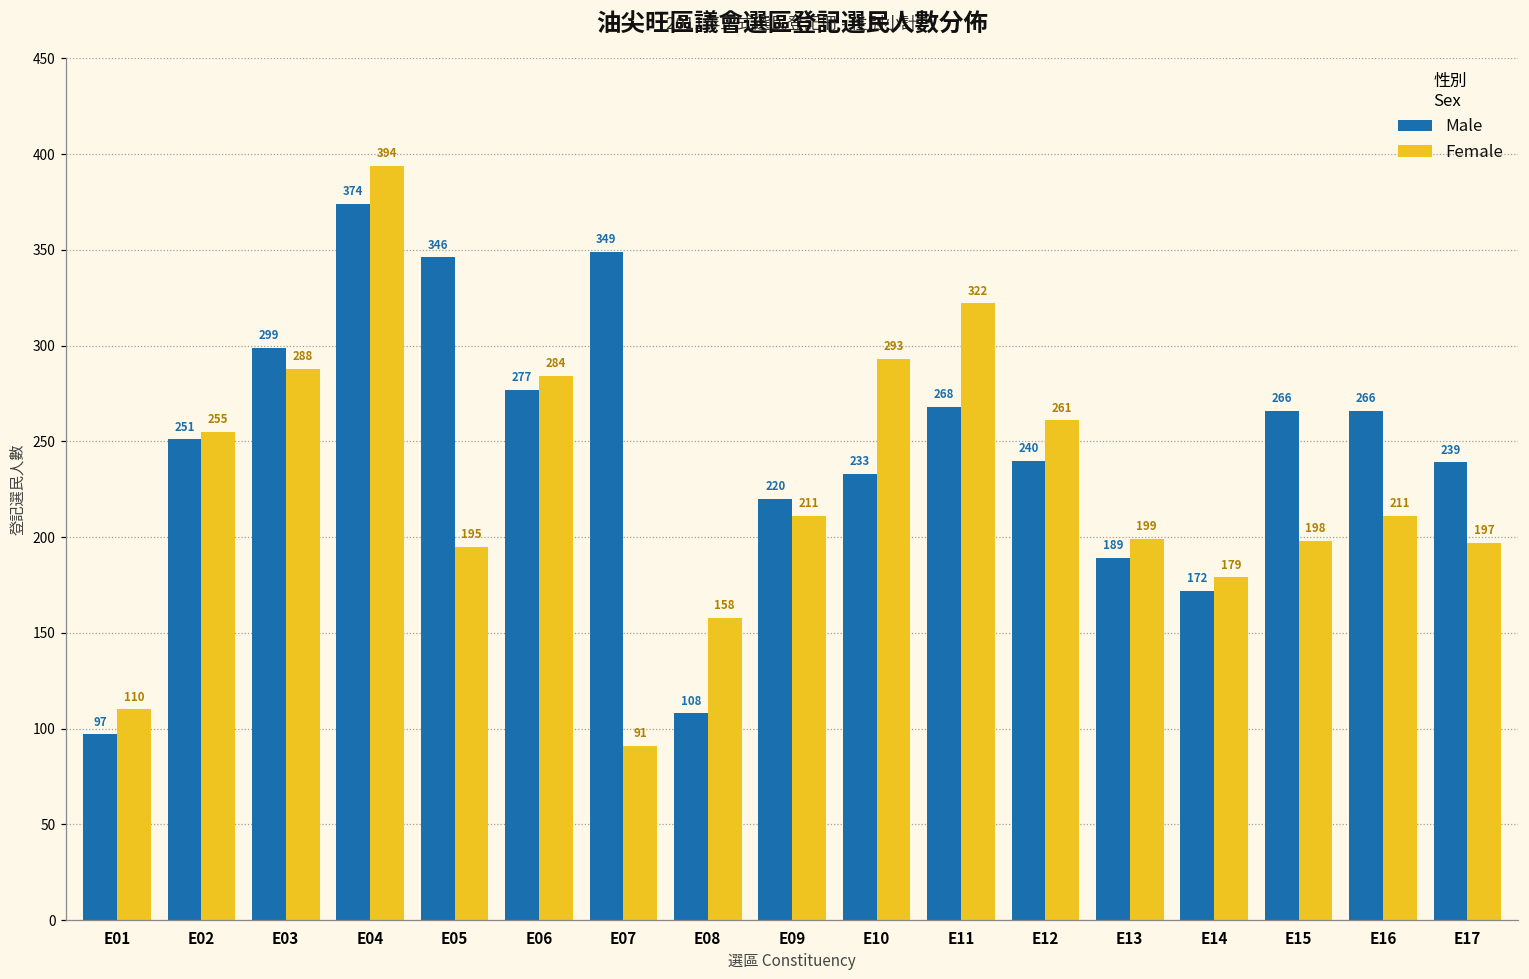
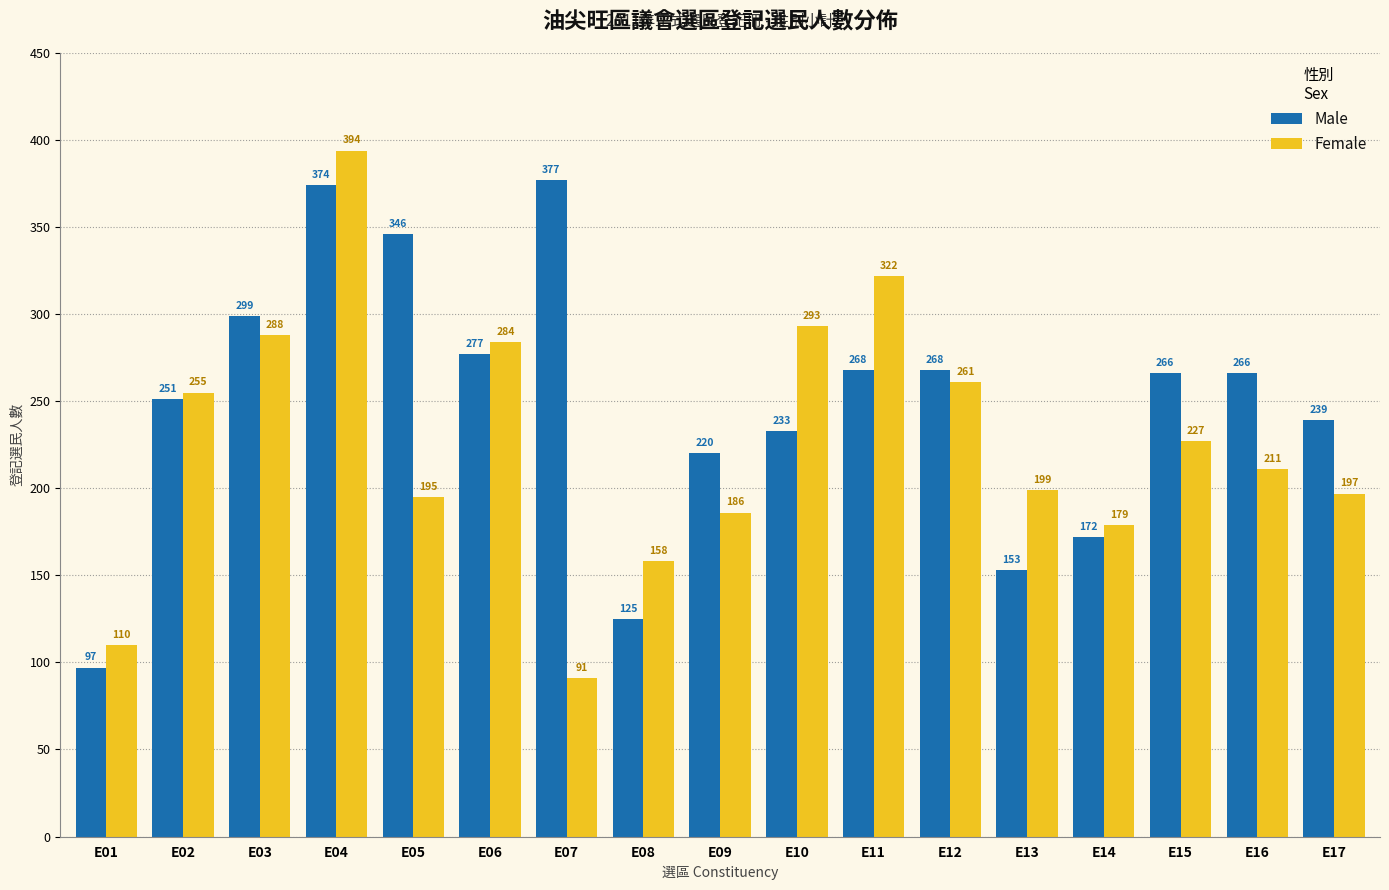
  {
    "Male": {
      "E01": 97,
      "E02": 251,
      "E03": 299,
      "E04": 374,
      "E05": 346,
      "E06": 277,
-     "E07": 349,
-     "E08": 108,
+     "E07": 377,
+     "E08": 125,
      "E09": 220,
      "E10": 233,
      "E11": 268,
-     "E12": 240,
-     "E13": 189,
+     "E12": 268,
+     "E13": 153,
      "E14": 172,
      "E15": 266,
      "E16": 266,
      "E17": 239
    },
    "Female": {
      "E01": 110,
      "E02": 255,
      "E03": 288,
      "E04": 394,
      "E05": 195,
      "E06": 284,
      "E07": 91,
      "E08": 158,
-     "E09": 211,
+     "E09": 186,
      "E10": 293,
      "E11": 322,
      "E12": 261,
      "E13": 199,
      "E14": 179,
-     "E15": 198,
+     "E15": 227,
      "E16": 211,
      "E17": 197
    }
  }
